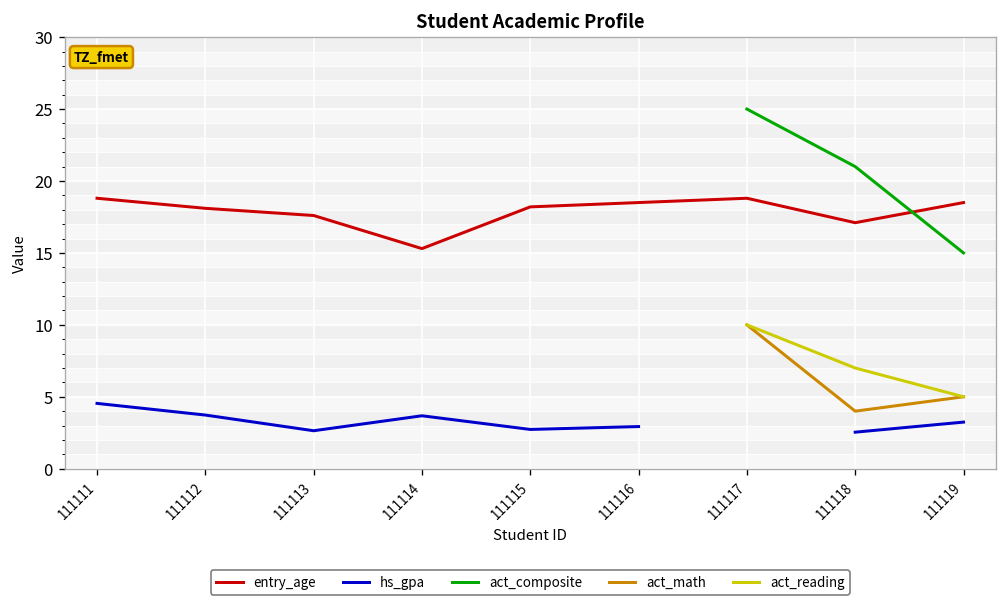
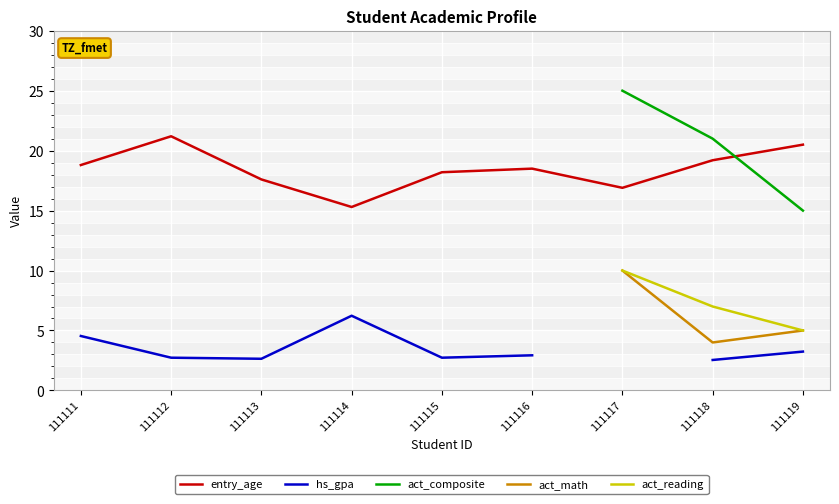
  {
    "entry_age": {
      "111111": 18.8,
-     "111112": 18.1,
+     "111112": 21.2,
      "111113": 17.6,
      "111114": 15.3,
      "111115": 18.2,
      "111116": 18.5,
-     "111117": 18.8,
-     "111118": 17.1,
-     "111119": 18.5
+     "111117": 16.9,
+     "111118": 19.2,
+     "111119": 20.5
    },
    "hs_gpa": {
      "111111": 4.5,
-     "111112": 3.7,
+     "111112": 2.7,
      "111113": 2.6,
-     "111114": 3.7,
+     "111114": 6.2,
      "111115": 2.7,
      "111116": 2.9,
      "111118": 2.5,
      "111119": 3.2
    },
    "act_composite": {
      "111113": 14.0,
      "111115": 22.0,
      "111117": 25.0,
      "111118": 21.0,
      "111119": 15.0
    },
    "act_math": {
      "111113": 6.0,
      "111115": 12.0,
      "111118": 4.0
    },
    "act_reading": {
      "111113": 3.0,
      "111115": 5.0,
      "111118": 7.0
    }
  }
